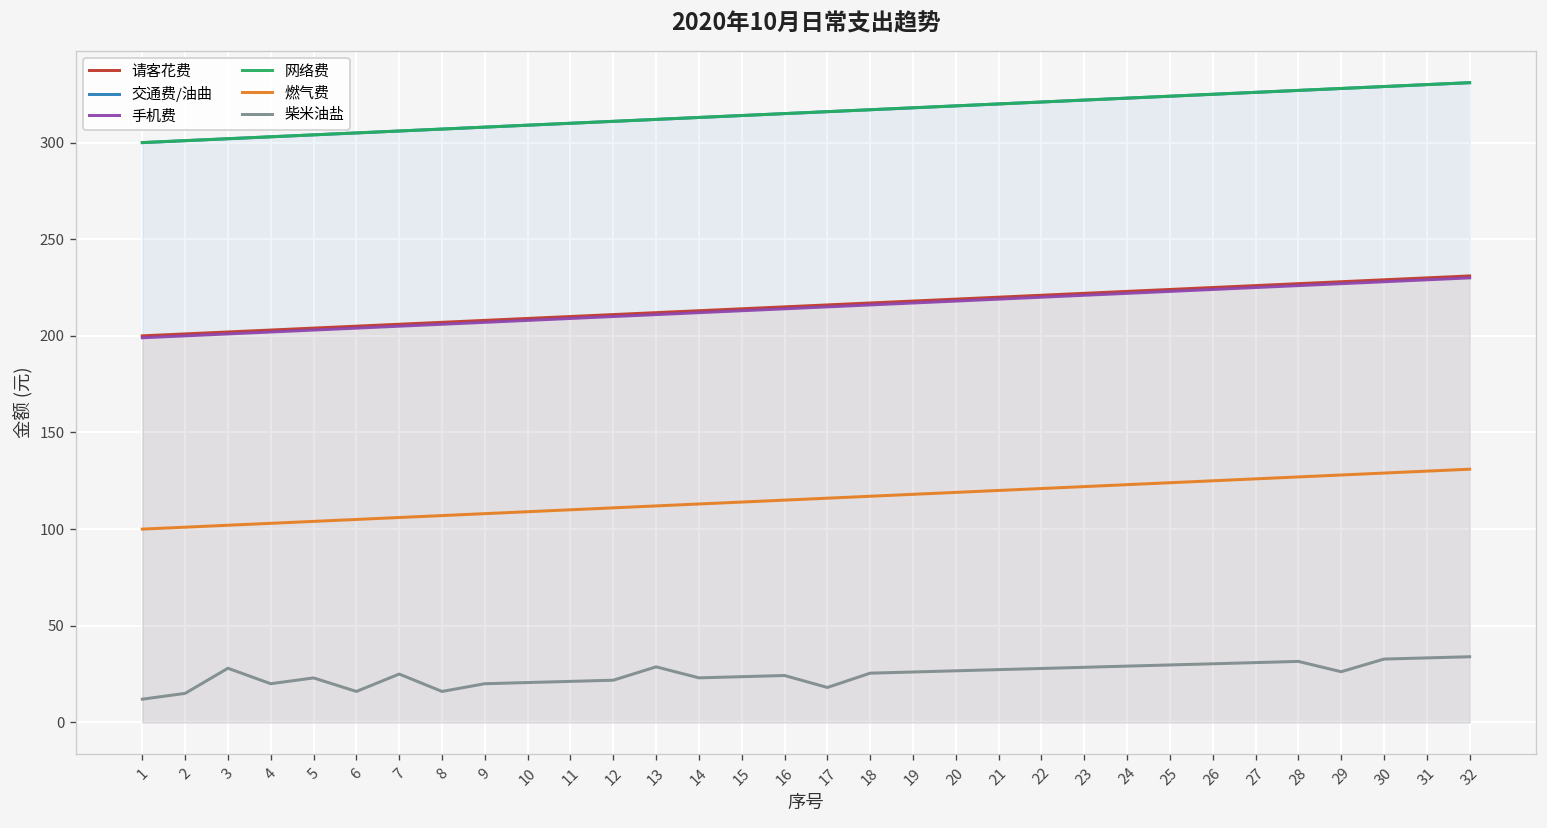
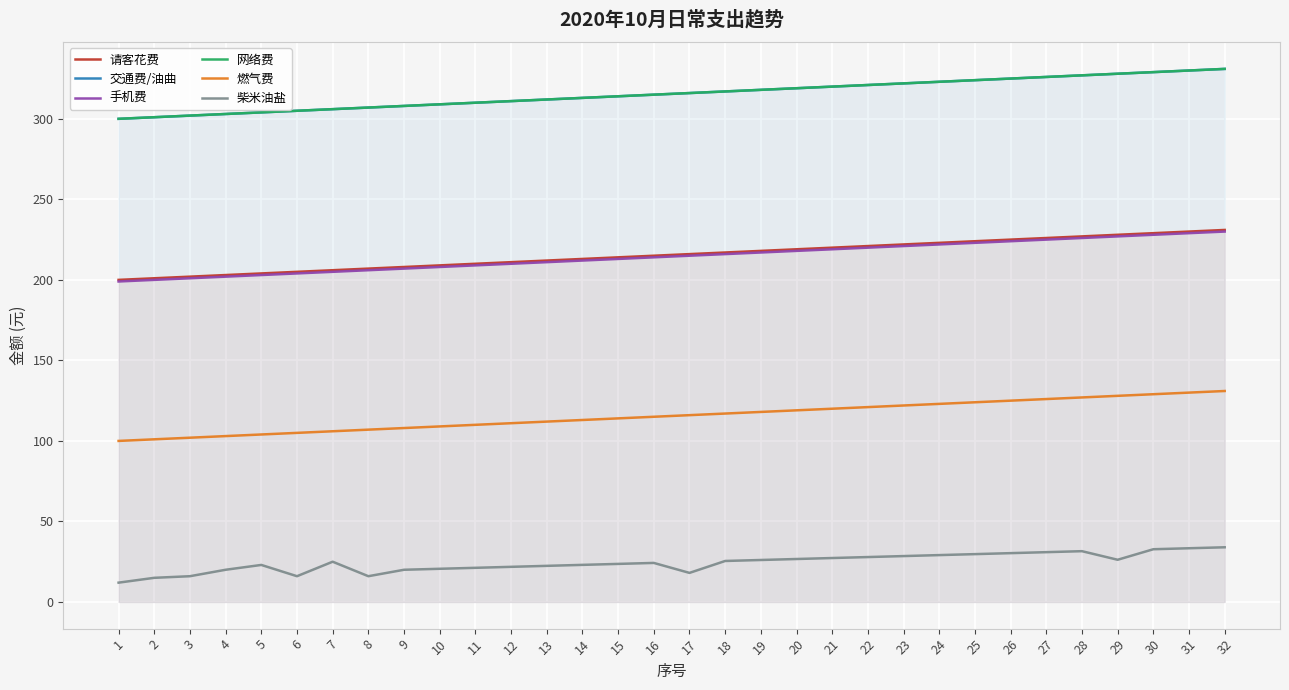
  {
    "网络费": {
      "1": 300,
      "2": 301,
      "3": 302,
      "4": 303,
      "5": 304,
      "6": 305,
      "7": 306,
      "8": 307,
      "9": 308,
      "10": 309,
      "11": 310,
      "12": 311,
      "13": 312,
      "14": 313,
      "15": 314,
      "16": 315,
      "17": 316,
      "18": 317,
      "19": 318,
      "20": 319,
      "21": 320,
      "22": 321,
      "23": 322,
      "24": 323,
      "25": 324,
      "26": 325,
      "27": 326,
      "28": 327,
      "29": 328,
      "30": 329,
      "31": 330,
      "32": 331
    },
    "燃气费": {
      "1": 100,
      "2": 101,
      "3": 102,
      "4": 103,
      "5": 104,
      "6": 105,
      "7": 106,
      "8": 107,
      "9": 108,
      "10": 109,
      "11": 110,
      "12": 111,
      "13": 112,
      "14": 113,
      "15": 114,
      "16": 115,
      "17": 116,
      "18": 117,
      "19": 118,
      "20": 119,
      "21": 120,
      "22": 121,
      "23": 122,
      "24": 123,
      "25": 124,
      "26": 125,
      "27": 126,
      "28": 127,
      "29": 128,
      "30": 129,
      "31": 130,
      "32": 131
    },
    "柴米油盐": {
      "1": 12,
      "2": 15,
-     "3": 28,
+     "3": 16,
      "4": 20,
      "5": 23,
      "6": 16,
      "7": 25,
      "8": 16,
      "9": 20,
      "10": 21,
      "11": 21,
      "12": 22,
-     "13": 29,
+     "13": 22,
      "14": 23,
      "15": 24,
      "16": 24,
      "17": 18,
      "18": 25,
      "19": 26,
      "20": 27,
      "21": 27,
      "22": 28,
      "23": 29,
      "24": 29,
      "25": 30,
      "26": 30,
      "27": 31,
      "28": 32,
      "29": 26,
      "30": 33,
      "31": 33,
      "32": 34
    }
  }
